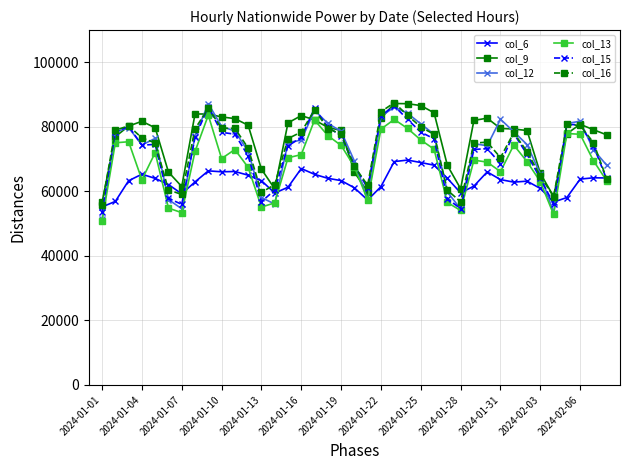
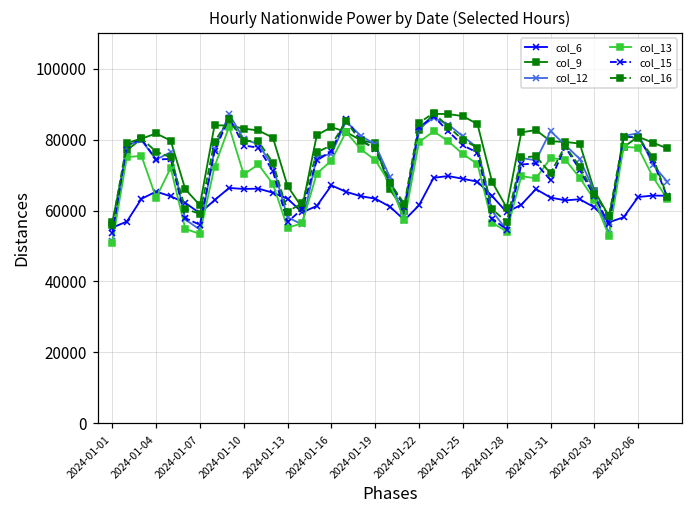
  {
    "col_12": {
      "2024-01-07": 55000,
      "2024-01-13": 58000,
      "2024-01-16": 76000,
      "2024-01-25": 81000,
      "2024-01-31": 82000,
      "2024-02-06": 82000
    },
    "col_13": {
      "2024-01-04": 64000,
      "2024-01-07": 53000,
      "2024-01-10": 70000,
      "2024-01-13": 55000,
-     "2024-01-16": 71000,
+     "2024-01-16": 74000,
      "2024-01-19": 74000,
      "2024-01-22": 79000,
      "2024-01-25": 76000,
-     "2024-01-31": 66000,
+     "2024-01-31": 75000,
      "2024-02-03": 63000,
      "2024-02-06": 78000
    }
  }
